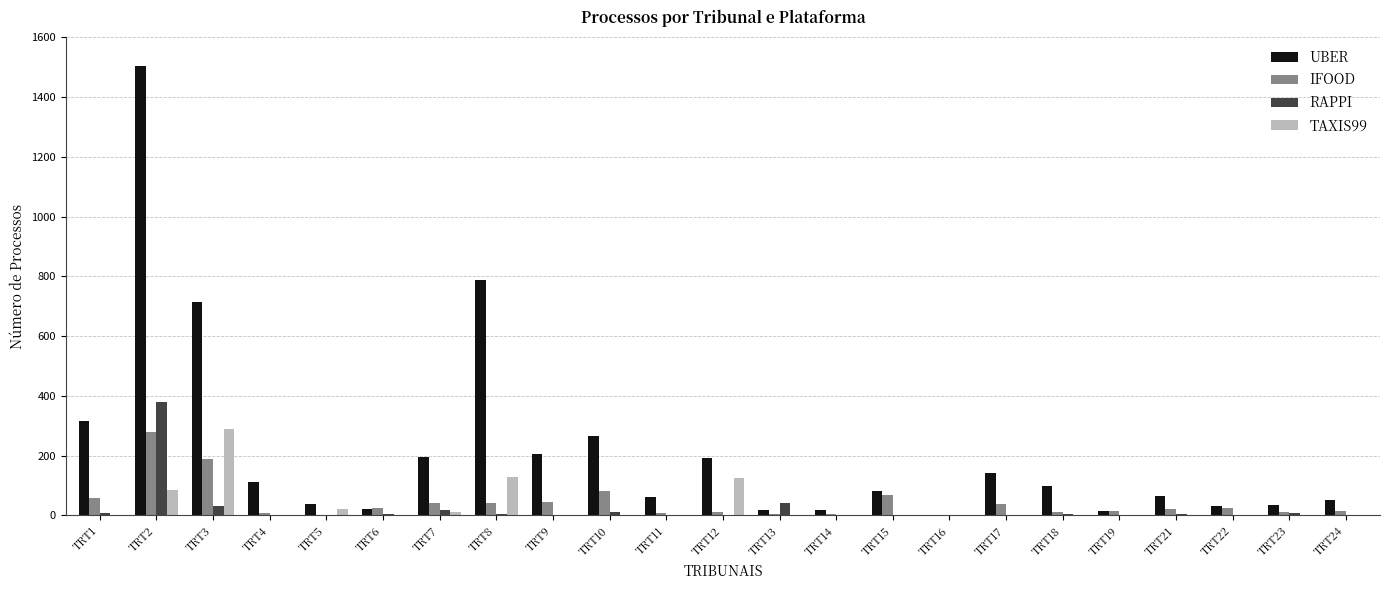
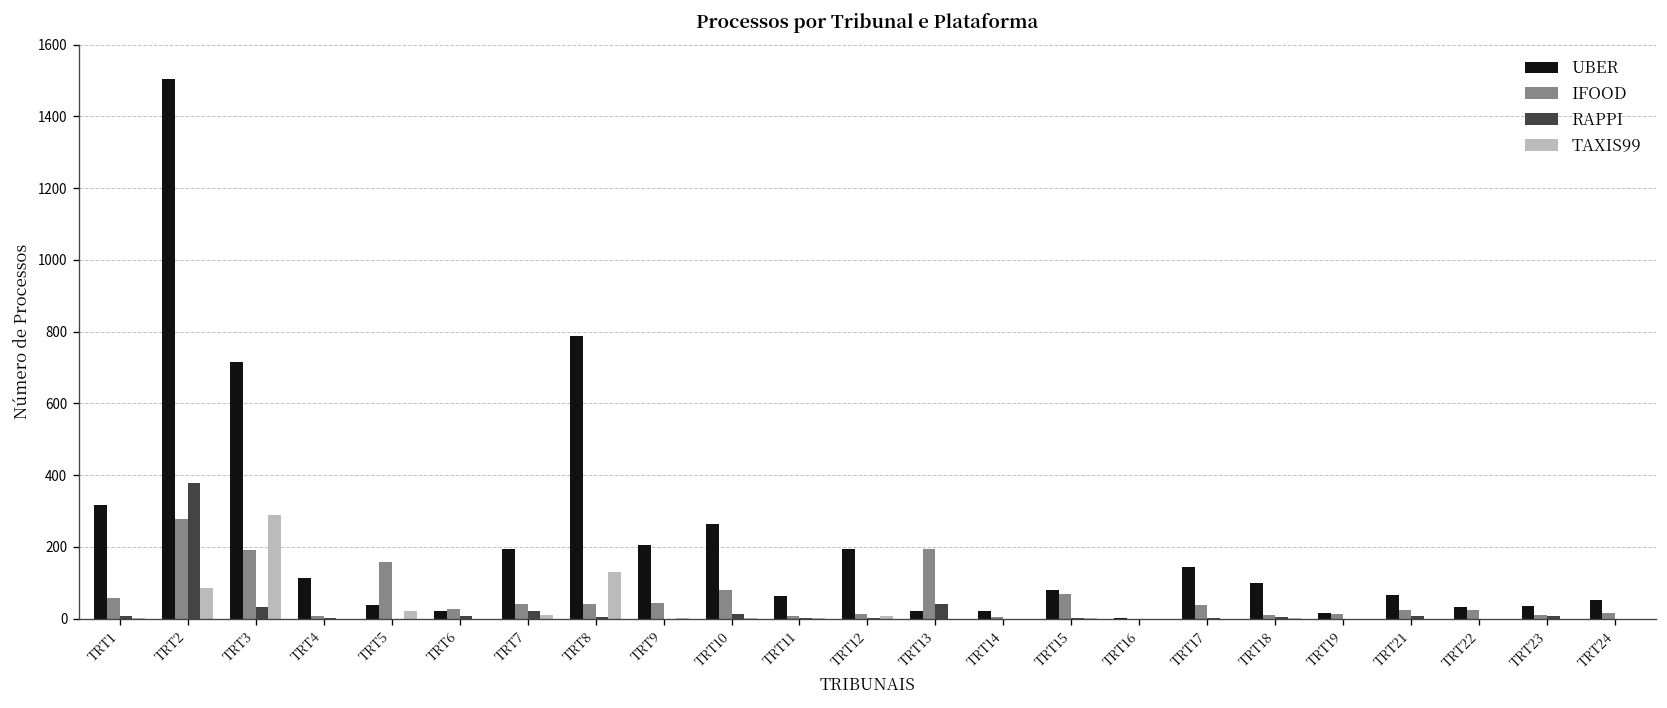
  {
    "UBER": {
      "TRT1": 320,
      "TRT2": 1500,
      "TRT3": 710,
      "TRT4": 110,
      "TRT5": 40,
      "TRT6": 20,
      "TRT7": 190,
      "TRT8": 790,
      "TRT9": 210,
      "TRT10": 270,
      "TRT11": 60,
      "TRT12": 190,
      "TRT13": 20,
      "TRT14": 20,
      "TRT15": 80,
      "TRT17": 140,
      "TRT18": 100,
      "TRT19": 20,
      "TRT21": 70,
      "TRT22": 30,
      "TRT23": 30,
      "TRT24": 50
    },
    "IFOOD": {
      "TRT1": 60,
      "TRT2": 280,
      "TRT3": 190,
-     "TRT5": 0,
+     "TRT5": 160,
      "TRT6": 30,
      "TRT7": 40,
      "TRT8": 40,
      "TRT9": 40,
      "TRT10": 80,
      "TRT12": 10,
-     "TRT13": 0,
+     "TRT13": 200,
      "TRT15": 70,
      "TRT16": 0,
      "TRT17": 40,
      "TRT18": 10,
      "TRT19": 10,
      "TRT21": 20,
      "TRT22": 30,
      "TRT23": 10,
      "TRT24": 20
    },
    "RAPPI": {
      "TRT2": 380,
      "TRT3": 30,
      "TRT5": 0,
      "TRT7": 20,
      "TRT9": 0,
      "TRT10": 10,
      "TRT13": 40,
      "TRT14": 0,
      "TRT16": 0,
      "TRT19": 0,
      "TRT22": 0,
      "TRT24": 0
    },
    "TAXIS99": {
      "TRT2": 80,
      "TRT3": 290,
      "TRT4": 0,
      "TRT5": 20,
      "TRT6": 0,
      "TRT7": 10,
      "TRT8": 130,
-     "TRT12": 120,
+     "TRT12": 10,
      "TRT13": 0,
      "TRT14": 0,
      "TRT16": 0,
      "TRT17": 0,
      "TRT19": 0,
      "TRT21": 0,
      "TRT22": 0,
      "TRT23": 0,
      "TRT24": 0
    }
  }
